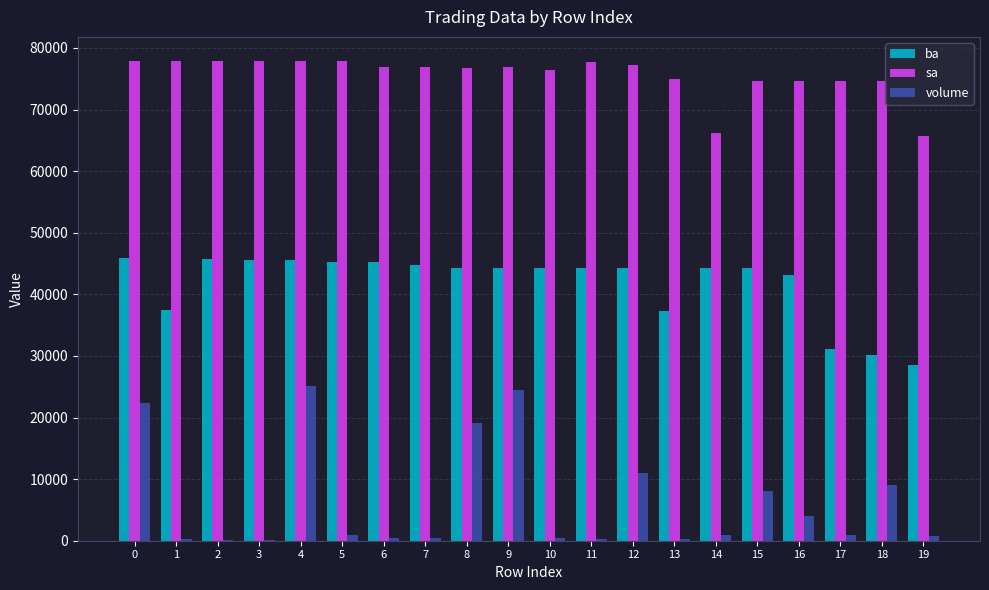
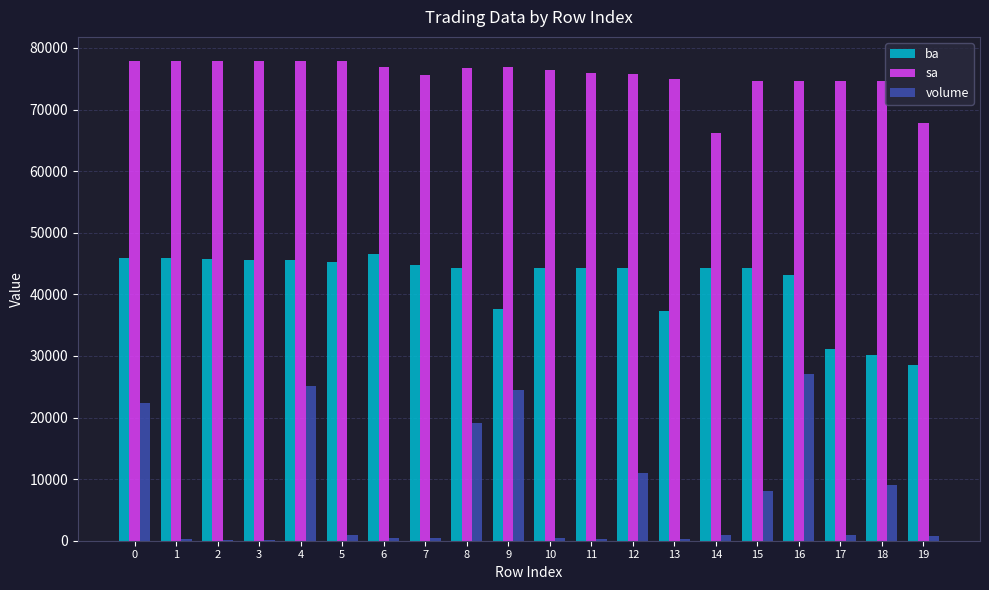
  {
    "ba": {
      "0": 46000,
-     "1": 37000,
+     "1": 46000,
      "2": 46000,
      "3": 46000,
      "4": 46000,
      "5": 45000,
-     "6": 45000,
+     "6": 47000,
      "7": 45000,
      "8": 44000,
-     "9": 44000,
+     "9": 38000,
      "10": 44000,
      "11": 44000,
      "12": 44000,
      "13": 37000,
      "14": 44000,
      "15": 44000,
      "16": 43000,
      "17": 31000,
      "18": 30000,
      "19": 29000
    },
    "sa": {
      "0": 78000,
      "1": 78000,
      "2": 78000,
      "3": 78000,
      "4": 78000,
      "5": 78000,
      "6": 77000,
-     "7": 77000,
+     "7": 76000,
      "8": 77000,
      "9": 77000,
      "10": 76000,
-     "11": 78000,
-     "12": 77000,
+     "11": 76000,
+     "12": 76000,
      "13": 75000,
      "14": 66000,
      "15": 75000,
      "16": 75000,
      "17": 75000,
      "18": 75000,
-     "19": 66000
+     "19": 68000
    },
    "volume": {
      "0": 22000,
      "4": 25000,
      "5": 1000,
      "6": 1000,
      "7": 1000,
      "8": 19000,
      "9": 24000,
      "10": 1000,
      "12": 11000,
      "14": 1000,
      "15": 8000,
-     "16": 4000,
+     "16": 27000,
      "17": 1000,
      "18": 9000,
      "19": 1000
    }
  }
